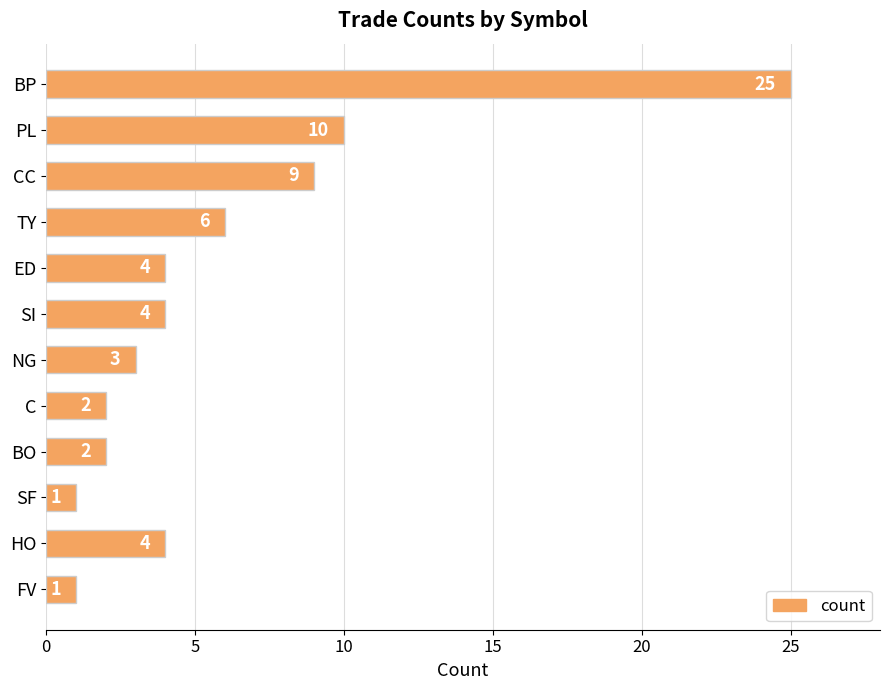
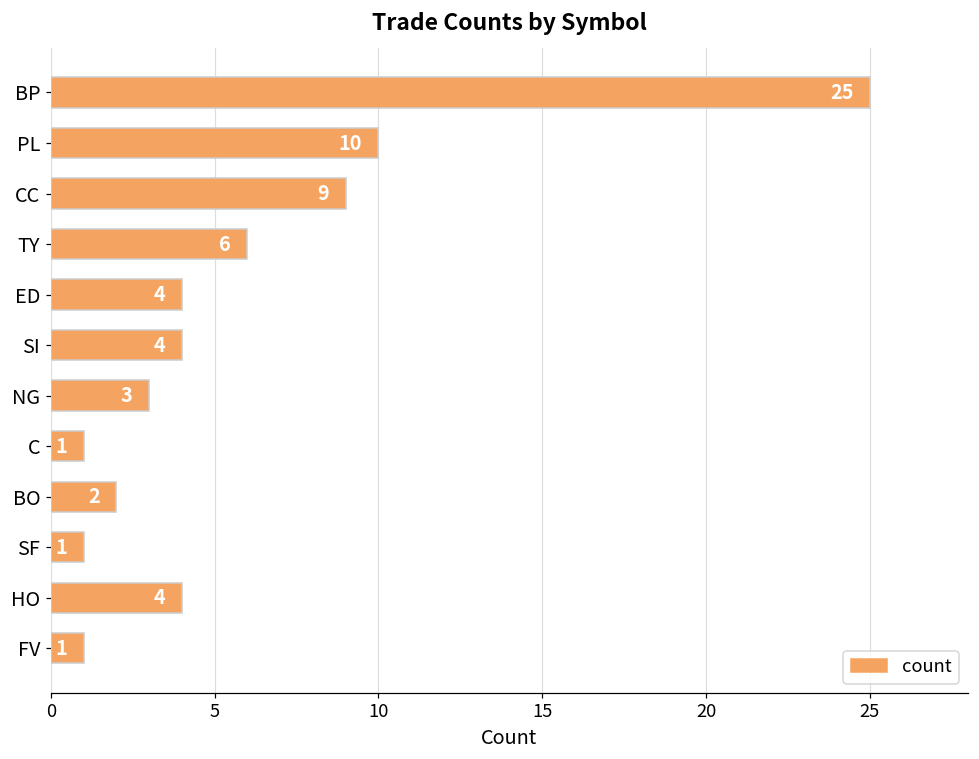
  {
    "BP": 25,
    "PL": 10,
    "CC": 9,
    "TY": 6,
    "ED": 4,
    "SI": 4,
    "NG": 3,
-   "C": 2,
+   "C": 1,
    "BO": 2,
    "SF": 1,
    "HO": 4,
    "FV": 1
  }
